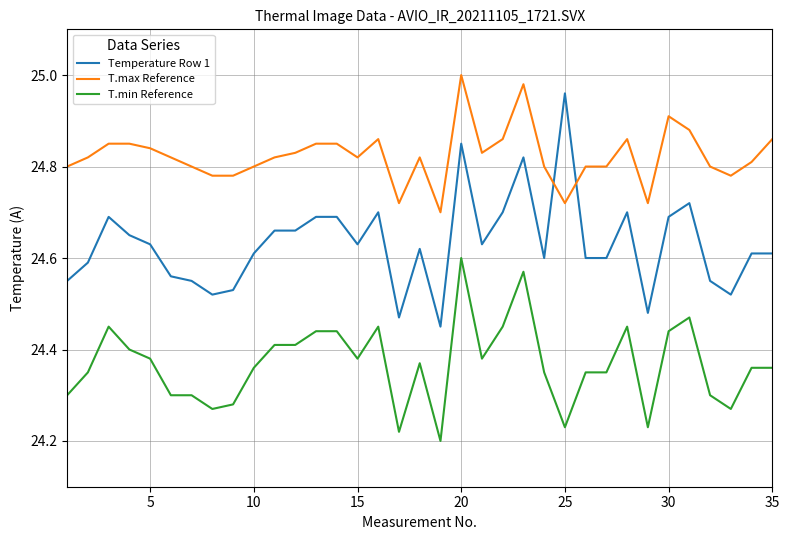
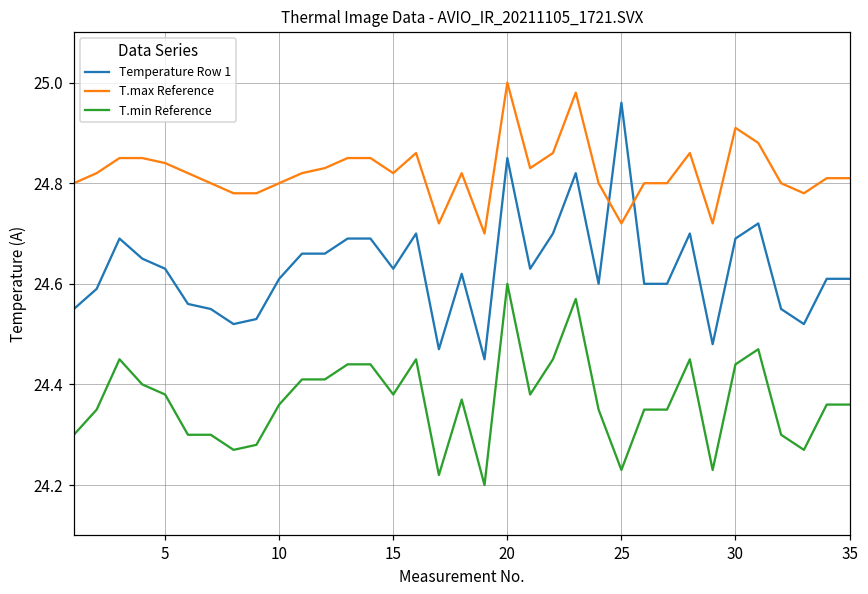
  {
    "Temperature Row 1": {
      "5": 24.63,
      "10": 24.61,
      "15": 24.63,
      "20": 24.85,
      "25": 24.96,
      "30": 24.69,
      "35": 24.61
    },
    "T.max Reference": {
      "5": 24.84,
      "10": 24.80,
      "15": 24.82,
      "20": 25.00,
      "25": 24.72,
      "30": 24.91,
-     "35": 24.86
+     "35": 24.81
    },
    "T.min Reference": {
      "5": 24.38,
      "10": 24.36,
      "15": 24.38,
      "20": 24.60,
      "25": 24.23,
      "30": 24.44,
      "35": 24.36
    }
  }
